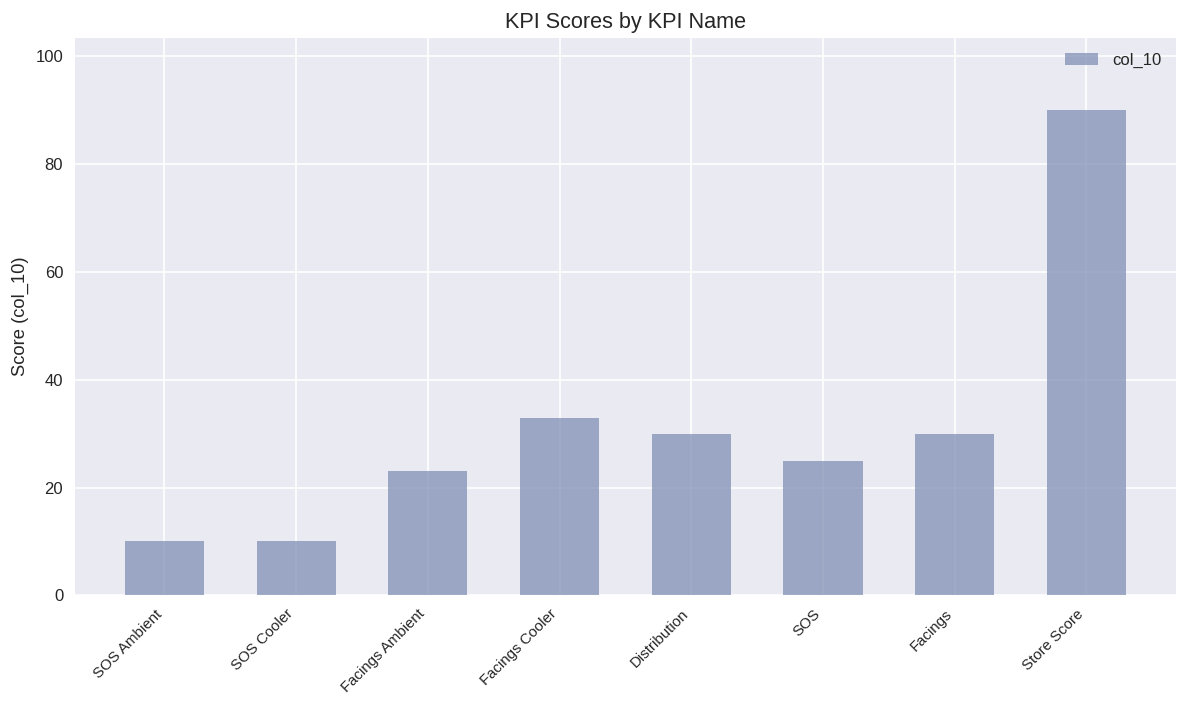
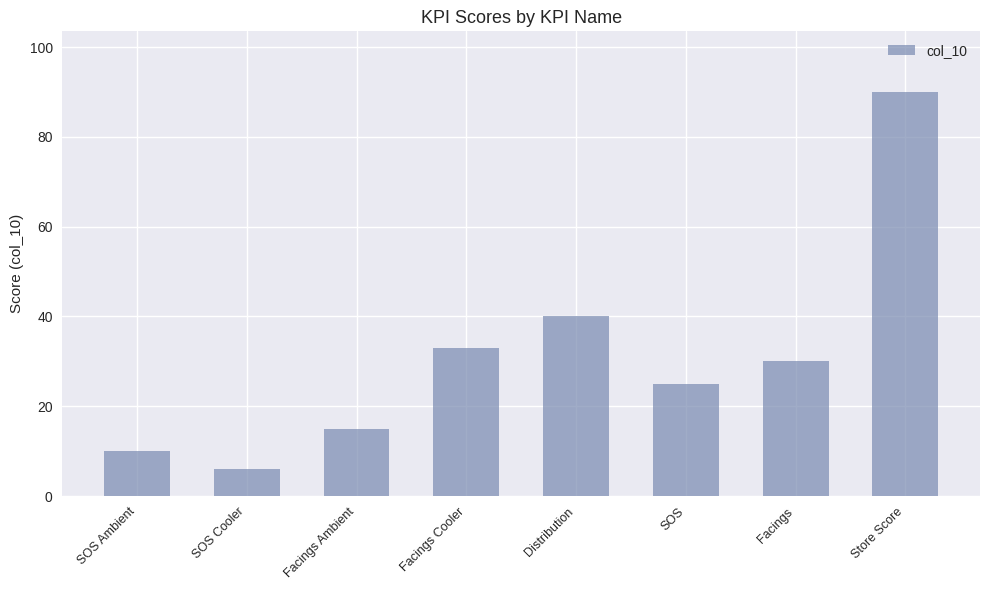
  {
    "SOS Ambient": 10,
-   "SOS Cooler": 10,
-   "Facings Ambient": 23,
+   "SOS Cooler": 6,
+   "Facings Ambient": 15,
    "Facings Cooler": 33,
-   "Distribution": 30,
+   "Distribution": 40,
    "SOS": 25,
    "Facings": 30,
    "Store Score": 90
  }
